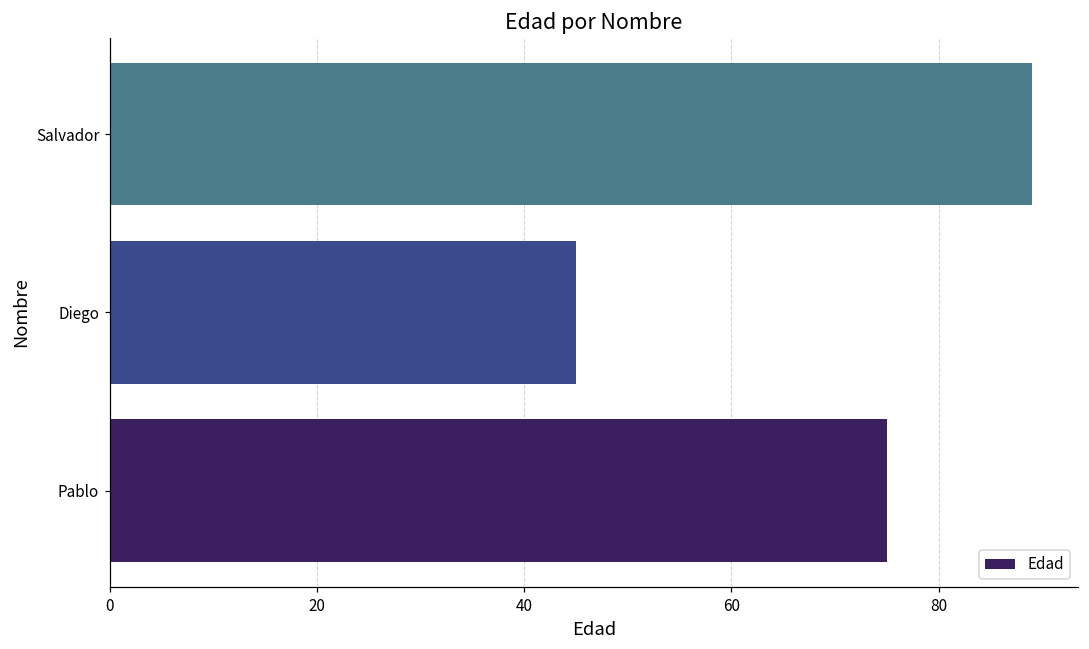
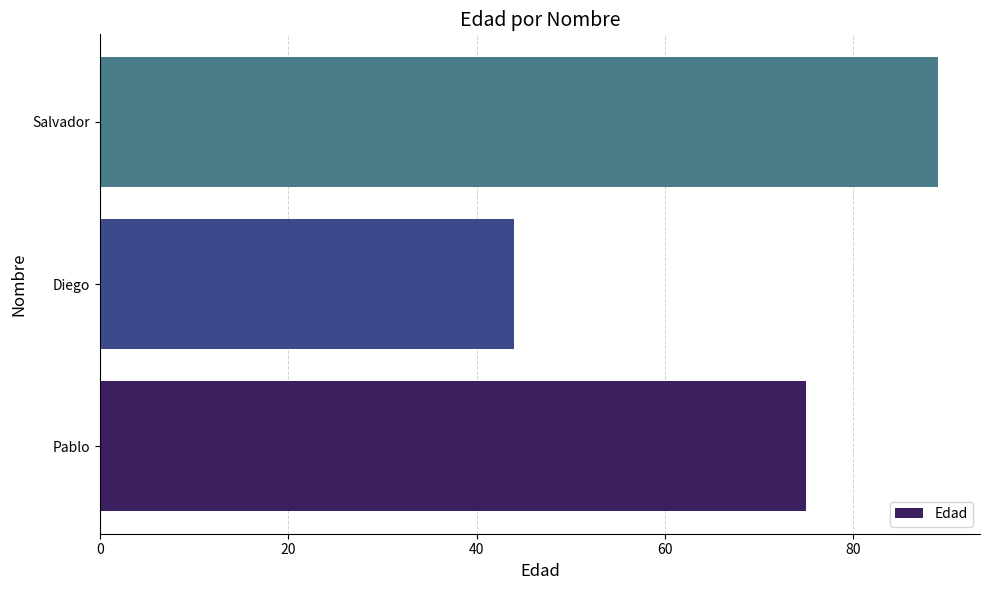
  {
    "Salvador": 89,
-   "Diego": 45,
+   "Diego": 44,
    "Pablo": 75
  }
